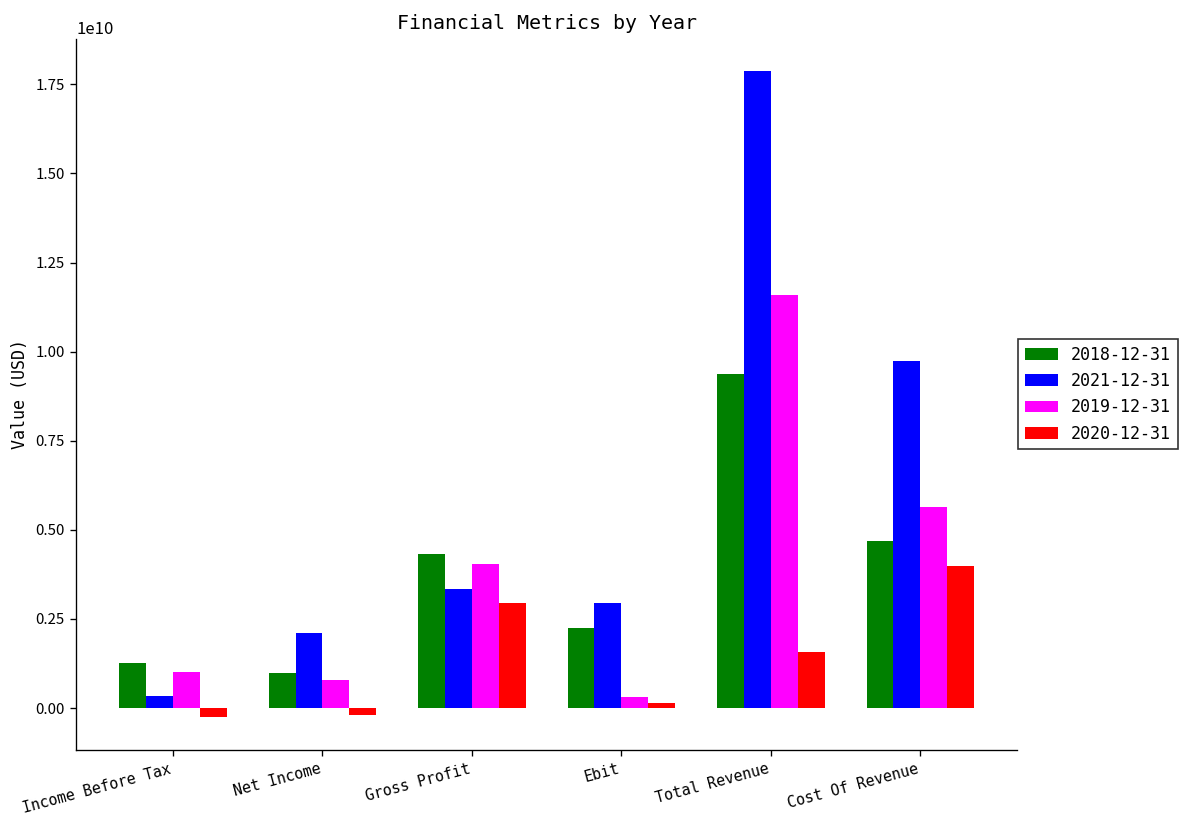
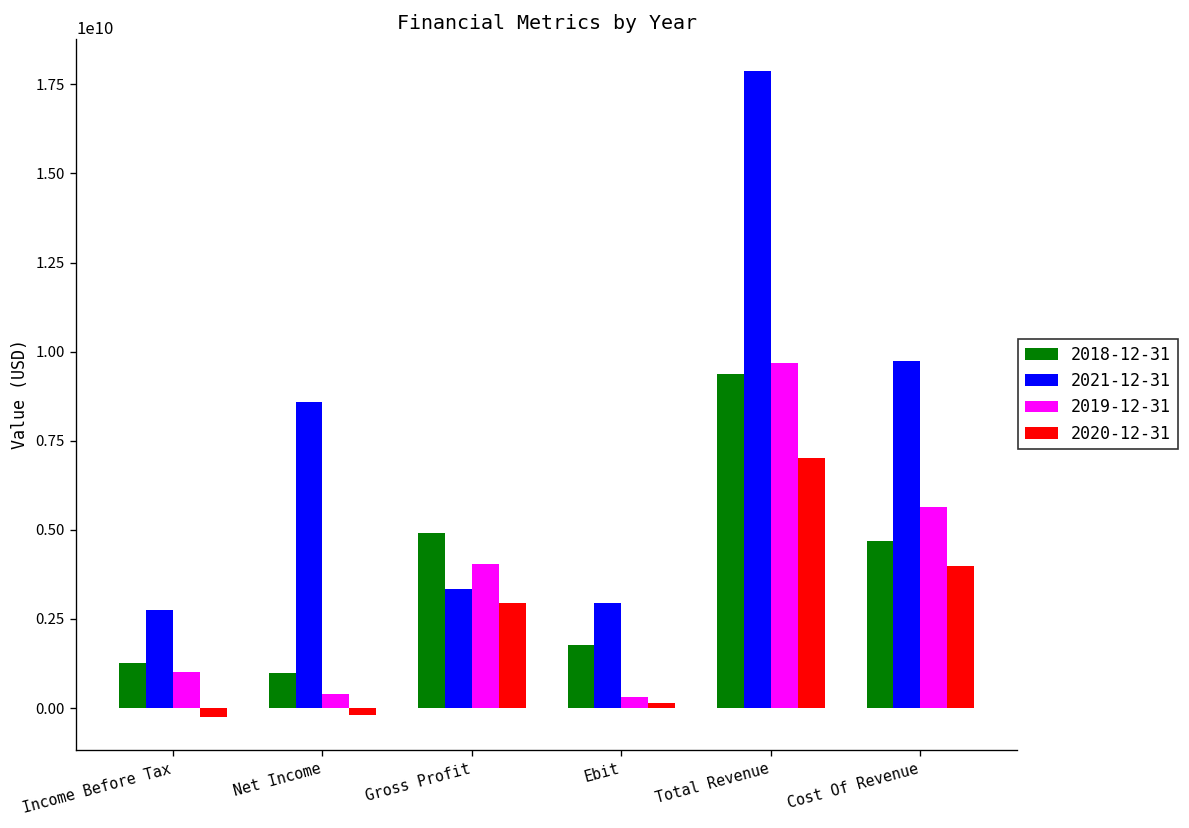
  {
    "2018-12-31": {
      "Income Before Tax": 1300000000,
      "Net Income": 1000000000,
-     "Gross Profit": 4300000000,
-     "Ebit": 2200000000,
+     "Gross Profit": 4900000000,
+     "Ebit": 1800000000,
      "Total Revenue": 9400000000,
      "Cost Of Revenue": 4700000000
    },
    "2021-12-31": {
-     "Income Before Tax": 300000000,
-     "Net Income": 2100000000,
+     "Income Before Tax": 2700000000,
+     "Net Income": 8600000000,
      "Gross Profit": 3300000000,
      "Ebit": 2900000000,
      "Total Revenue": 17900000000,
      "Cost Of Revenue": 9700000000
    },
    "2019-12-31": {
      "Income Before Tax": 1000000000,
-     "Net Income": 800000000,
+     "Net Income": 400000000,
      "Gross Profit": 4000000000,
      "Ebit": 300000000,
-     "Total Revenue": 11600000000,
+     "Total Revenue": 9700000000,
      "Cost Of Revenue": 5600000000
    },
    "2020-12-31": {
      "Income Before Tax": -300000000,
      "Net Income": -200000000,
      "Gross Profit": 3000000000,
      "Ebit": 100000000,
-     "Total Revenue": 1600000000,
+     "Total Revenue": 7000000000,
      "Cost Of Revenue": 4000000000
    }
  }
